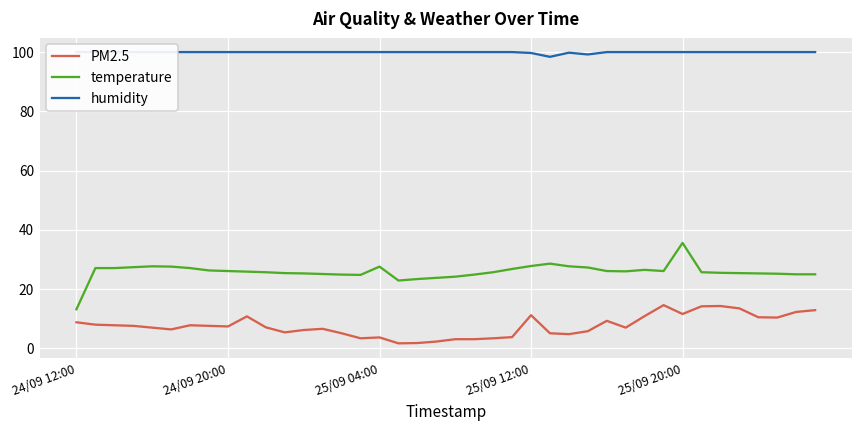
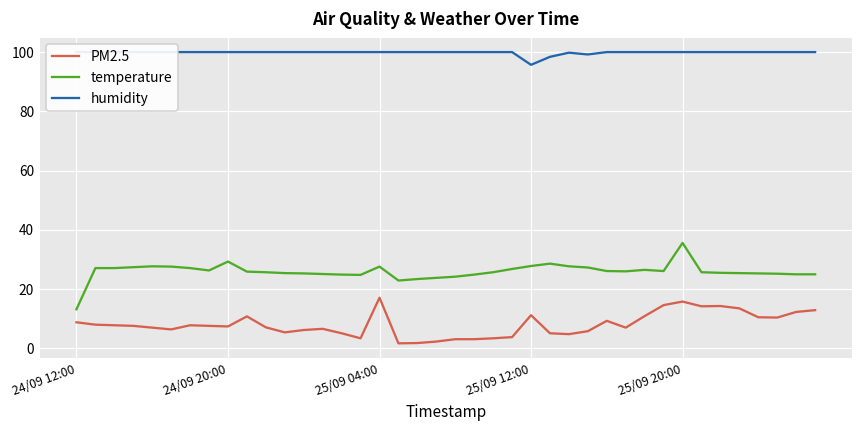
  {
    "PM2.5": {
      "24/09 12:00": 9,
      "24/09 20:00": 7,
-     "25/09 04:00": 4,
+     "25/09 04:00": 17,
      "25/09 12:00": 11,
-     "25/09 20:00": 12
+     "25/09 20:00": 16
    },
    "temperature": {
      "24/09 12:00": 13,
-     "24/09 20:00": 26,
+     "24/09 20:00": 29,
      "25/09 04:00": 28,
      "25/09 12:00": 28,
      "25/09 20:00": 36
    },
    "humidity": {
      "24/09 20:00": 100,
      "25/09 04:00": 100,
-     "25/09 12:00": 100,
+     "25/09 12:00": 96,
      "25/09 20:00": 100
    }
  }
